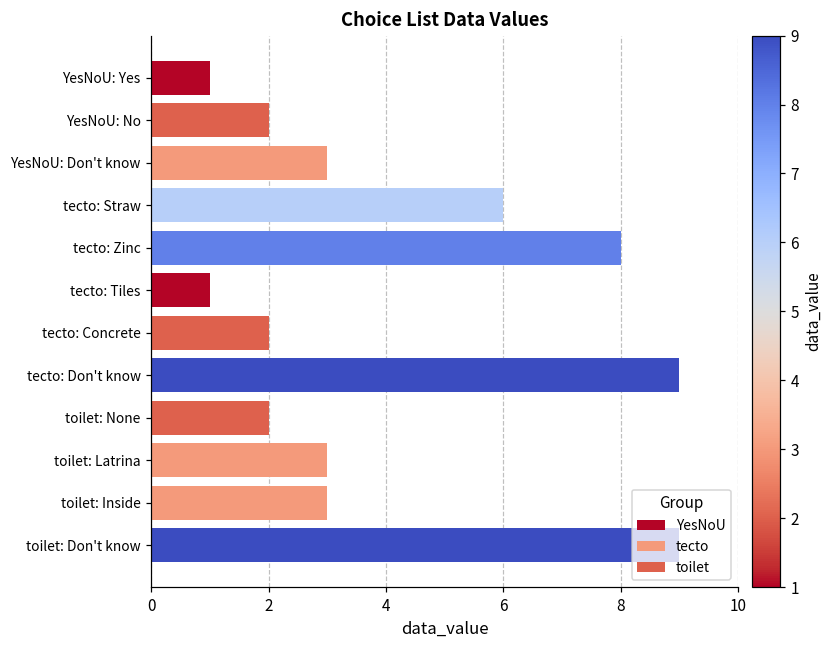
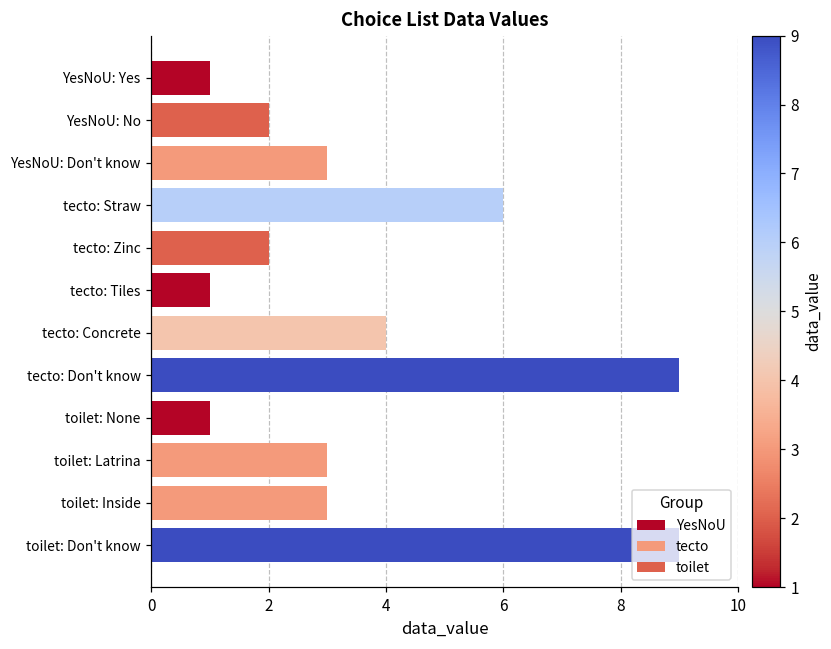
  {
    "YesNoU: Yes": 1,
    "YesNoU: No": 2,
    "YesNoU: Don't know": 3,
    "tecto: Straw": 6,
-   "tecto: Zinc": 8,
+   "tecto: Zinc": 2,
    "tecto: Tiles": 1,
-   "tecto: Concrete": 2,
+   "tecto: Concrete": 4,
    "tecto: Don't know": 9,
-   "toilet: None": 2,
+   "toilet: None": 1,
    "toilet: Latrina": 3,
    "toilet: Inside": 3
  }
